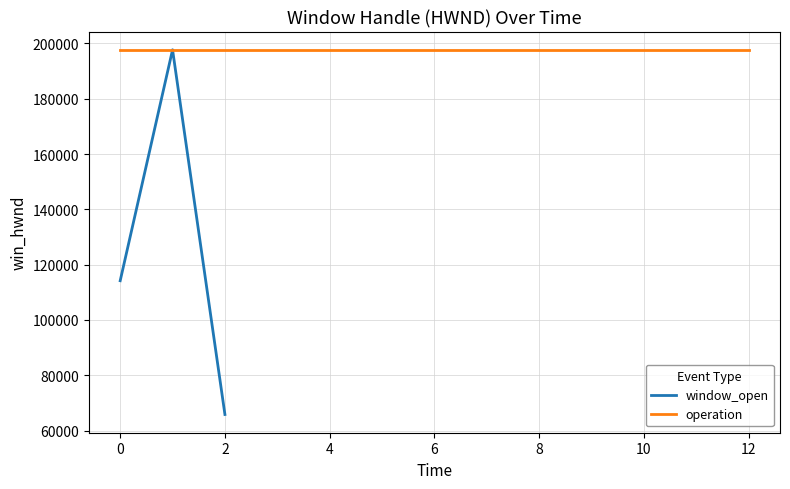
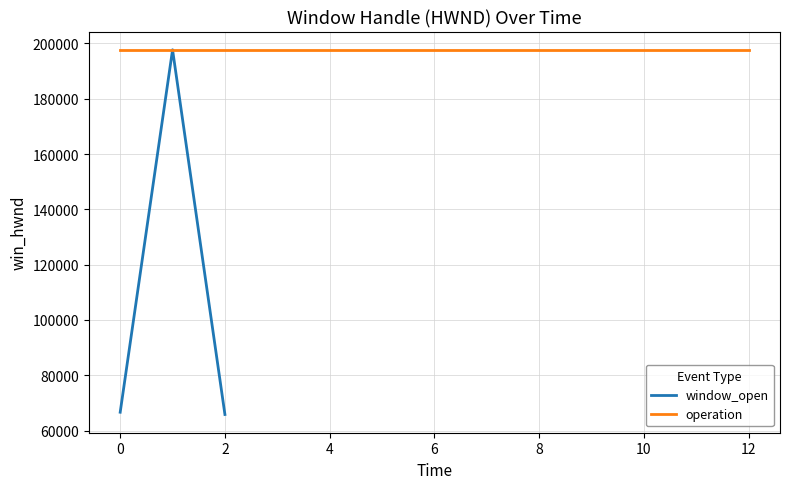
  {
    "window_open": {
-     "0": 114000,
+     "0": 67000,
      "2": 66000
    },
    "operation": {
      "0": 198000,
      "2": 198000,
      "4": 198000,
      "6": 198000,
      "8": 198000,
      "10": 198000,
      "12": 198000
    }
  }
